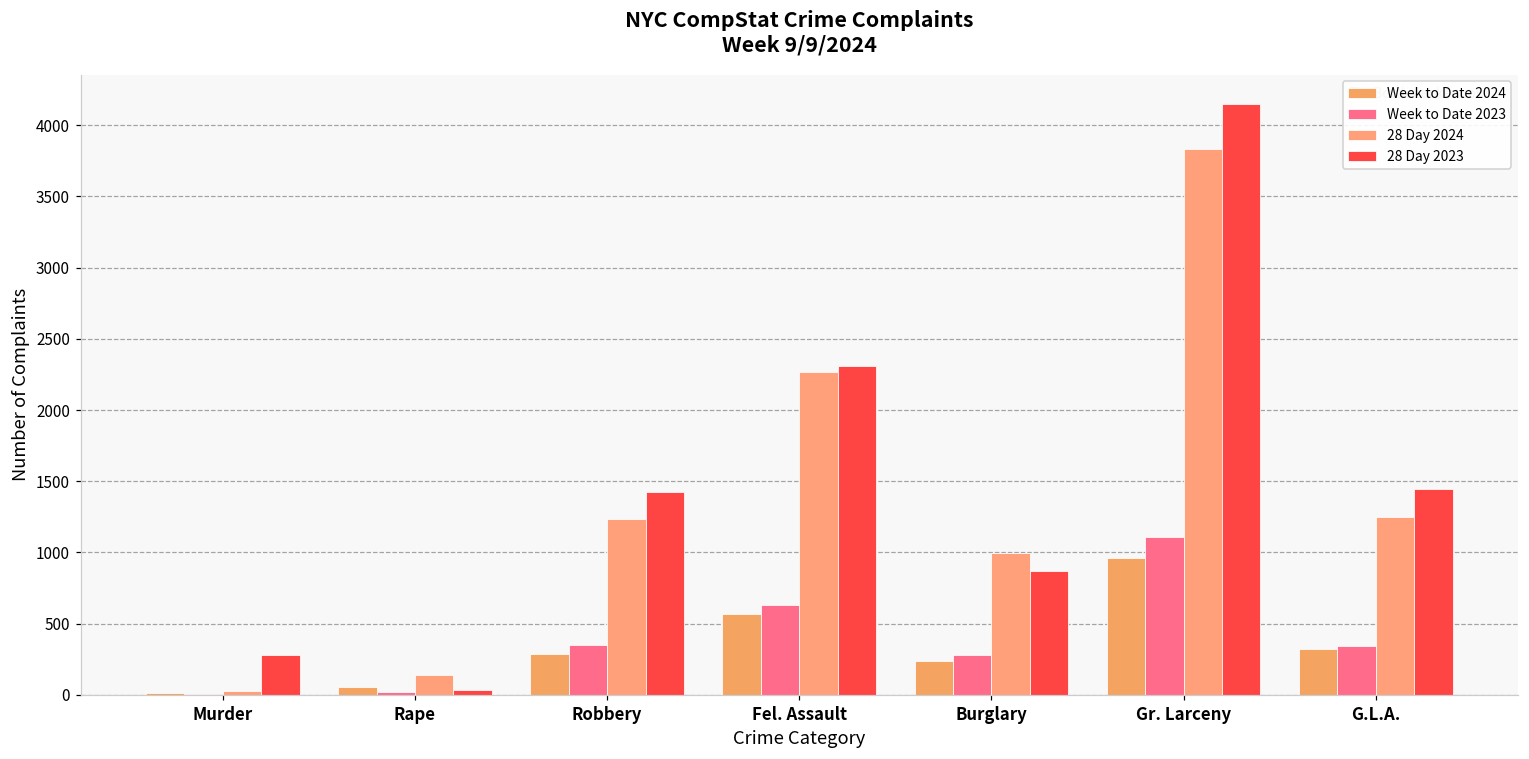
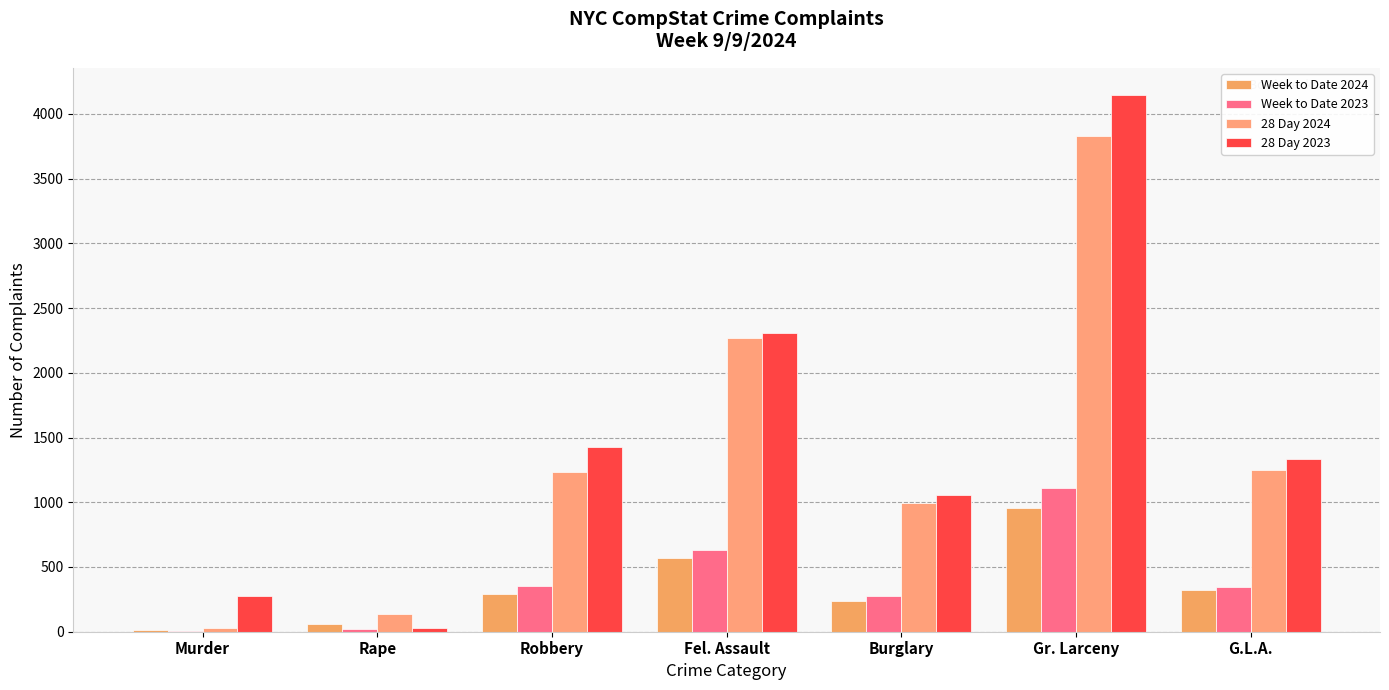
  {
    "28 Day 2023": {
      "Murder": 280,
      "Rape": 30,
      "Robbery": 1430,
      "Fel. Assault": 2310,
-     "Burglary": 870,
+     "Burglary": 1060,
      "Gr. Larceny": 4150,
-     "G.L.A.": 1440
+     "G.L.A.": 1340
    }
  }
